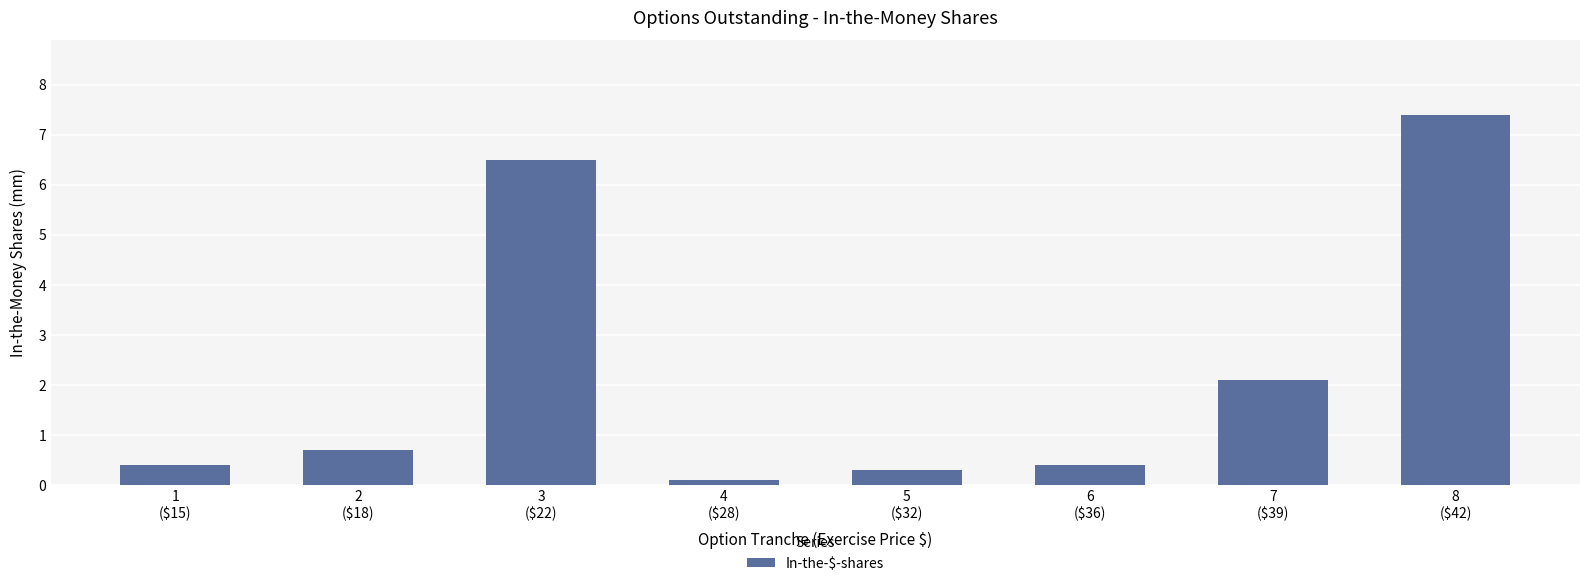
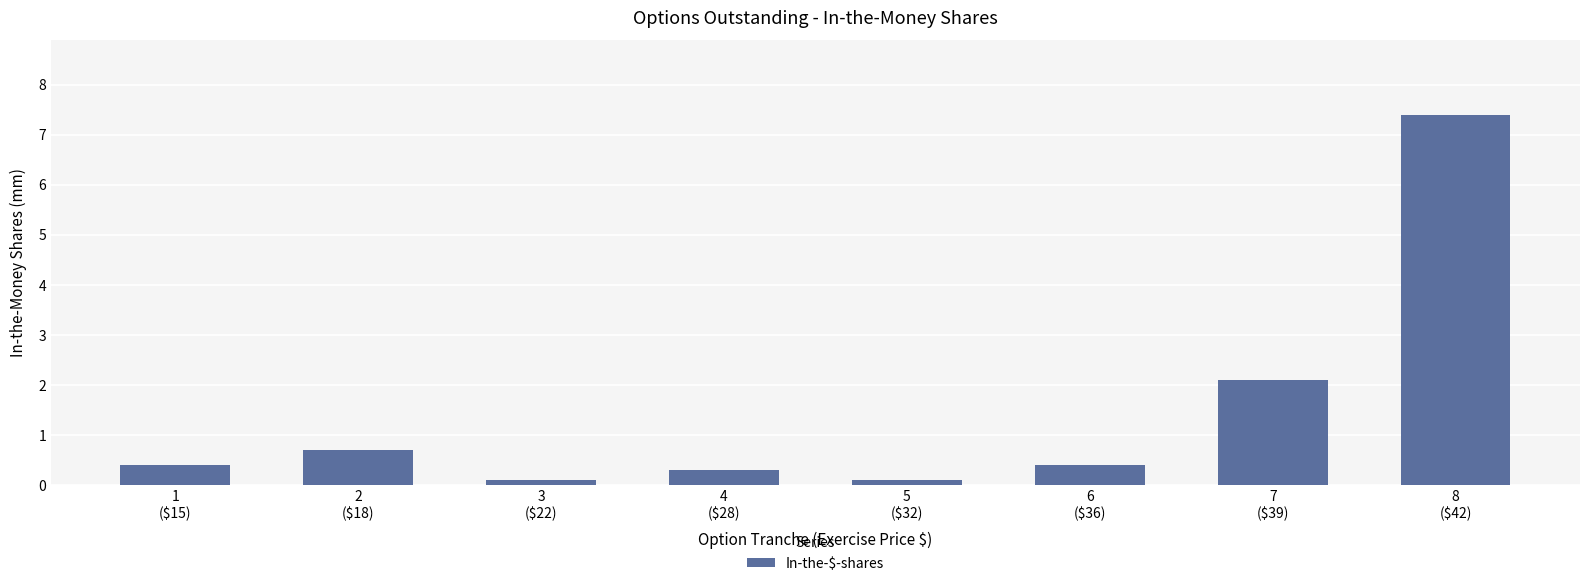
  {
    "1 ($15)": 0.4,
    "2 ($18)": 0.7,
-   "3 ($22)": 6.5,
-   "4 ($28)": 0.1,
-   "5 ($32)": 0.3,
+   "3 ($22)": 0.1,
+   "4 ($28)": 0.3,
+   "5 ($32)": 0.1,
    "6 ($36)": 0.4,
    "7 ($39)": 2.1,
    "8 ($42)": 7.4
  }
